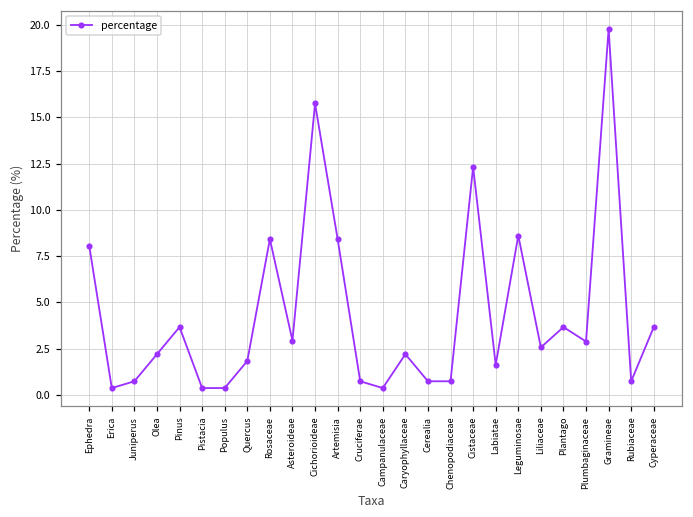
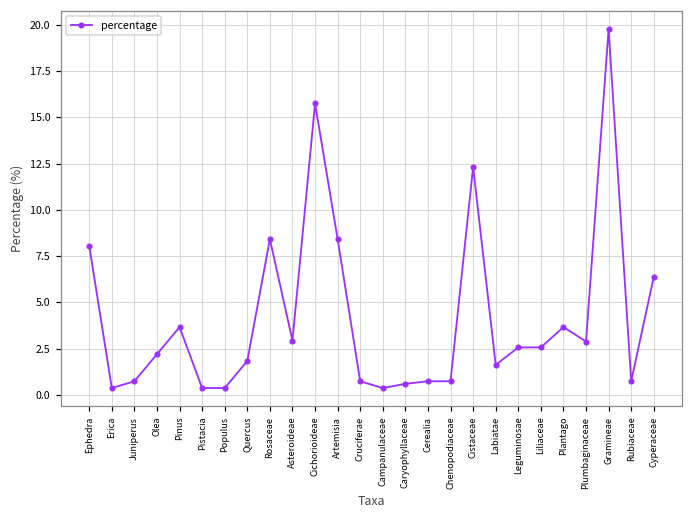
  {
    "Ephedra": 8.1,
    "Erica": 0.4,
    "Juniperus": 0.7,
    "Olea": 2.2,
    "Pinus": 3.7,
    "Pistacia": 0.4,
    "Populus": 0.4,
    "Quercus": 1.8,
    "Rosaceae": 8.4,
    "Asteroideae": 2.9,
    "Cichorioideae": 15.8,
    "Artemisia": 8.4,
    "Cruciferae": 0.7,
    "Campanulaceae": 0.4,
-   "Caryophyllaceae": 2.2,
+   "Caryophyllaceae": 0.6,
    "Cerealia": 0.7,
    "Chenopodiaceae": 0.7,
    "Cistaceae": 12.3,
    "Labiatae": 1.6,
-   "Leguminosae": 8.6,
+   "Leguminosae": 2.6,
    "Liliaceae": 2.6,
    "Plantago": 3.7,
    "Plumbaginaceae": 2.9,
    "Gramineae": 19.8,
    "Rubiaceae": 0.7,
-   "Cyperaceae": 3.7
+   "Cyperaceae": 6.4
  }
